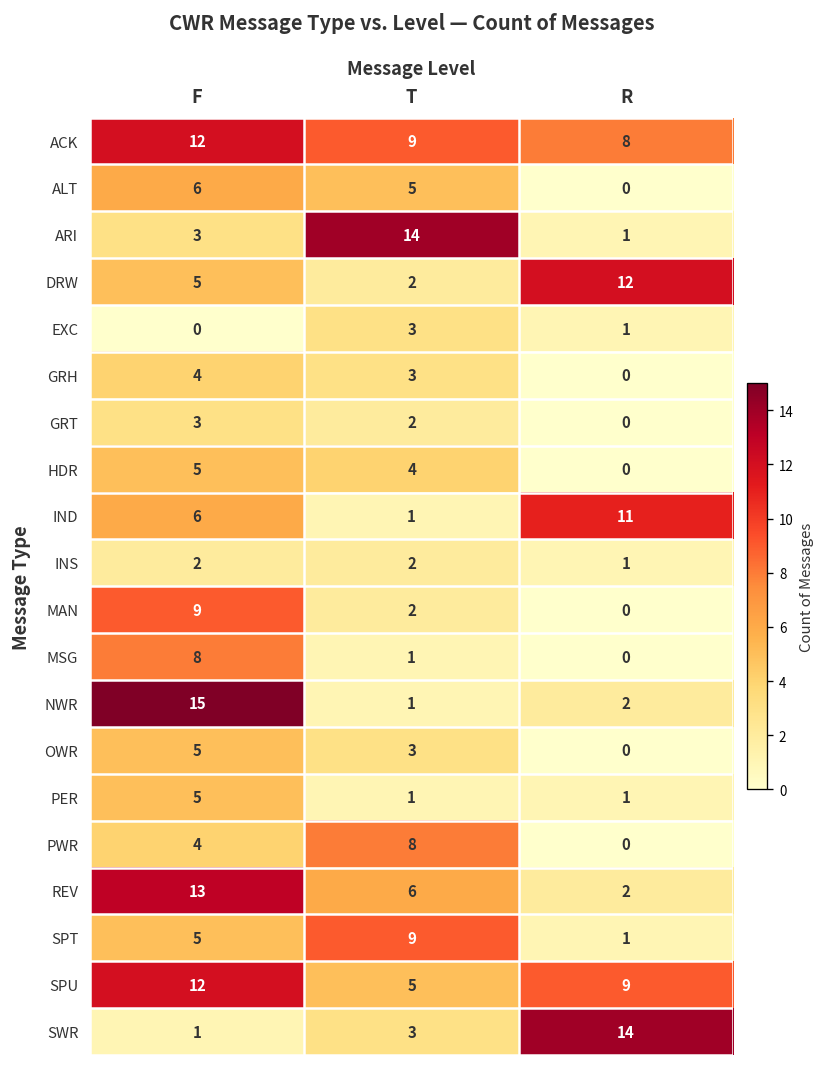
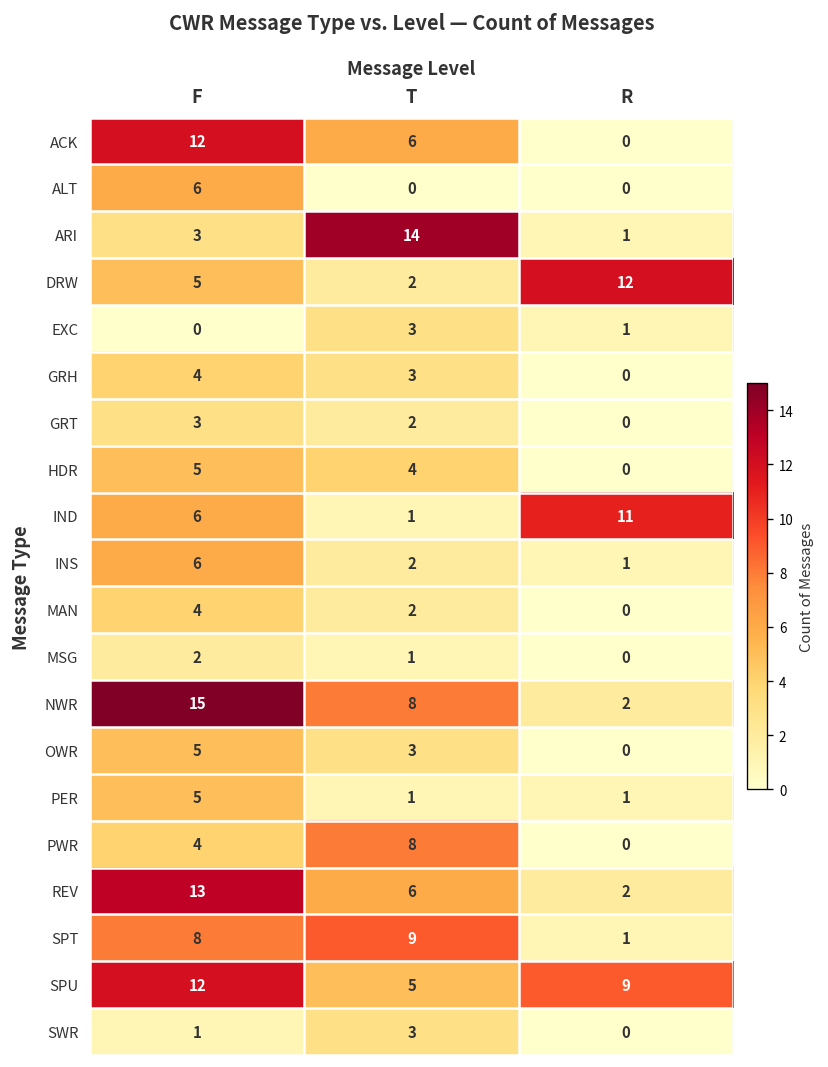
  {
    "ACK": {
      "F": 12,
-     "T": 9,
-     "R": 8
+     "T": 6,
+     "R": 0
    },
    "ALT": {
      "F": 6,
-     "T": 5,
+     "T": 0,
      "R": 0
    },
    "ARI": {
      "F": 3,
      "T": 14,
      "R": 1
    },
    "DRW": {
      "F": 5,
      "T": 2,
      "R": 12
    },
    "EXC": {
      "F": 0,
      "T": 3,
      "R": 1
    },
    "GRH": {
      "F": 4,
      "T": 3,
      "R": 0
    },
    "GRT": {
      "F": 3,
      "T": 2,
      "R": 0
    },
    "HDR": {
      "F": 5,
      "T": 4,
      "R": 0
    },
    "IND": {
      "F": 6,
      "T": 1,
      "R": 11
    },
    "INS": {
-     "F": 2,
+     "F": 6,
      "T": 2,
      "R": 1
    },
    "MAN": {
-     "F": 9,
+     "F": 4,
      "T": 2,
      "R": 0
    },
    "MSG": {
-     "F": 8,
+     "F": 2,
      "T": 1,
      "R": 0
    },
    "NWR": {
      "F": 15,
-     "T": 1,
+     "T": 8,
      "R": 2
    },
    "OWR": {
      "F": 5,
      "T": 3,
      "R": 0
    },
    "PER": {
      "F": 5,
      "T": 1,
      "R": 1
    },
    "PWR": {
      "F": 4,
      "T": 8,
      "R": 0
    },
    "REV": {
      "F": 13,
      "T": 6,
      "R": 2
    },
    "SPT": {
-     "F": 5,
+     "F": 8,
      "T": 9,
      "R": 1
    },
    "SPU": {
      "F": 12,
      "T": 5,
      "R": 9
    },
    "SWR": {
      "F": 1,
      "T": 3,
-     "R": 14
+     "R": 0
    }
  }
